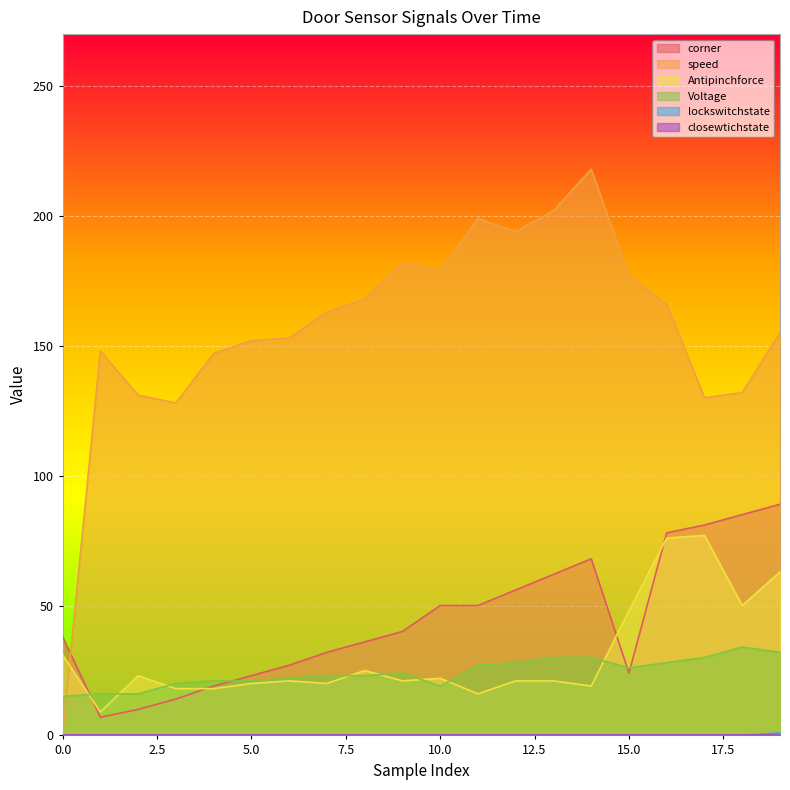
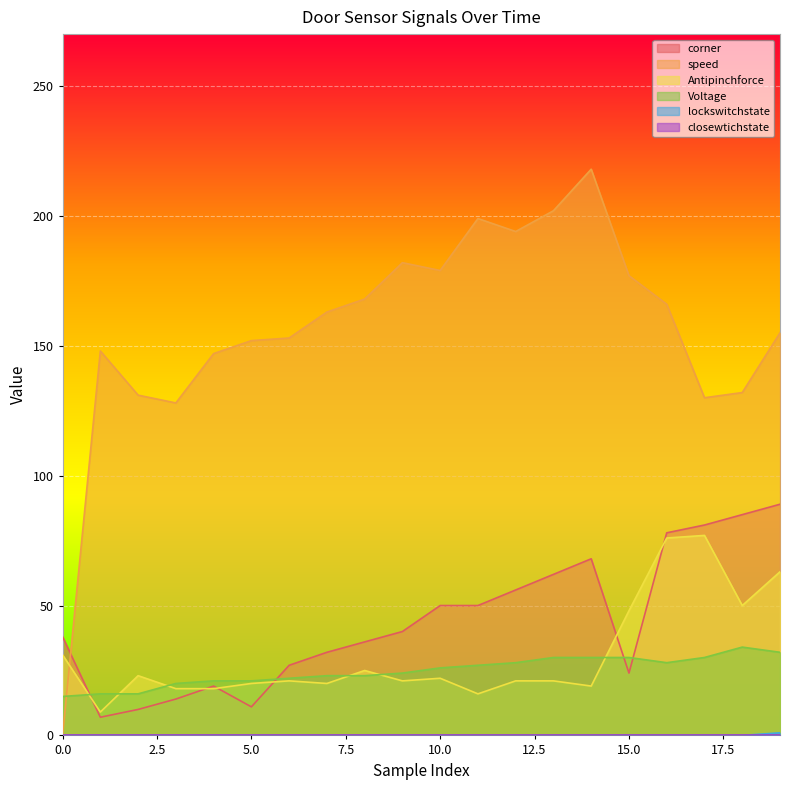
  {
    "corner": {
      "0.0": 38,
-     "5.0": 23,
+     "5.0": 11,
      "10.0": 50,
      "15.0": 24
    },
    "Voltage": {
      "0.0": 15,
      "5.0": 21,
-     "10.0": 19,
-     "15.0": 26
+     "10.0": 26,
+     "15.0": 30
    }
  }
